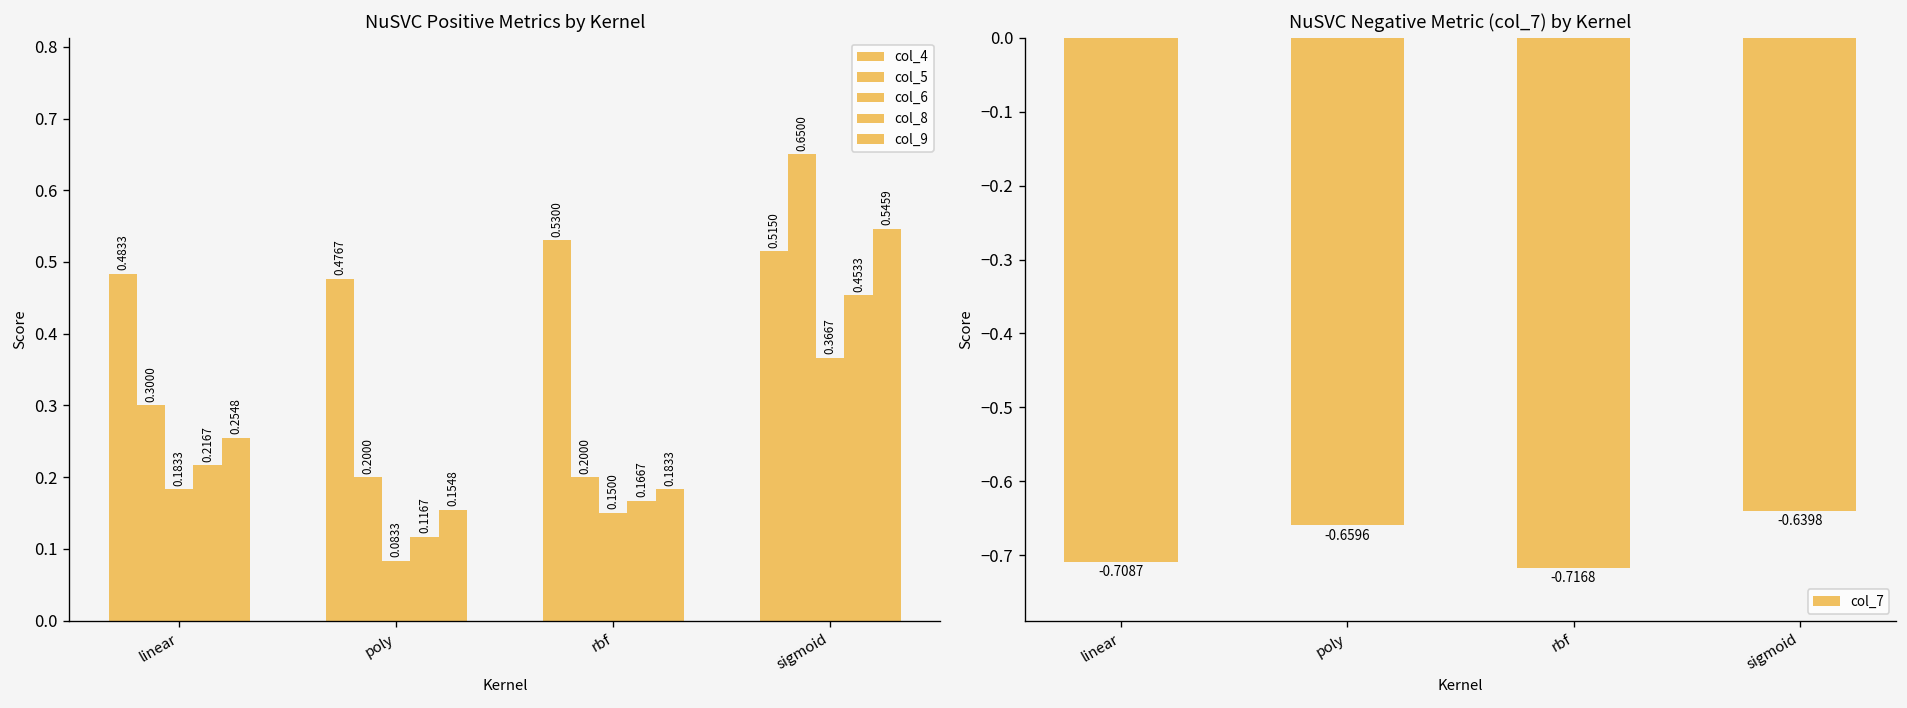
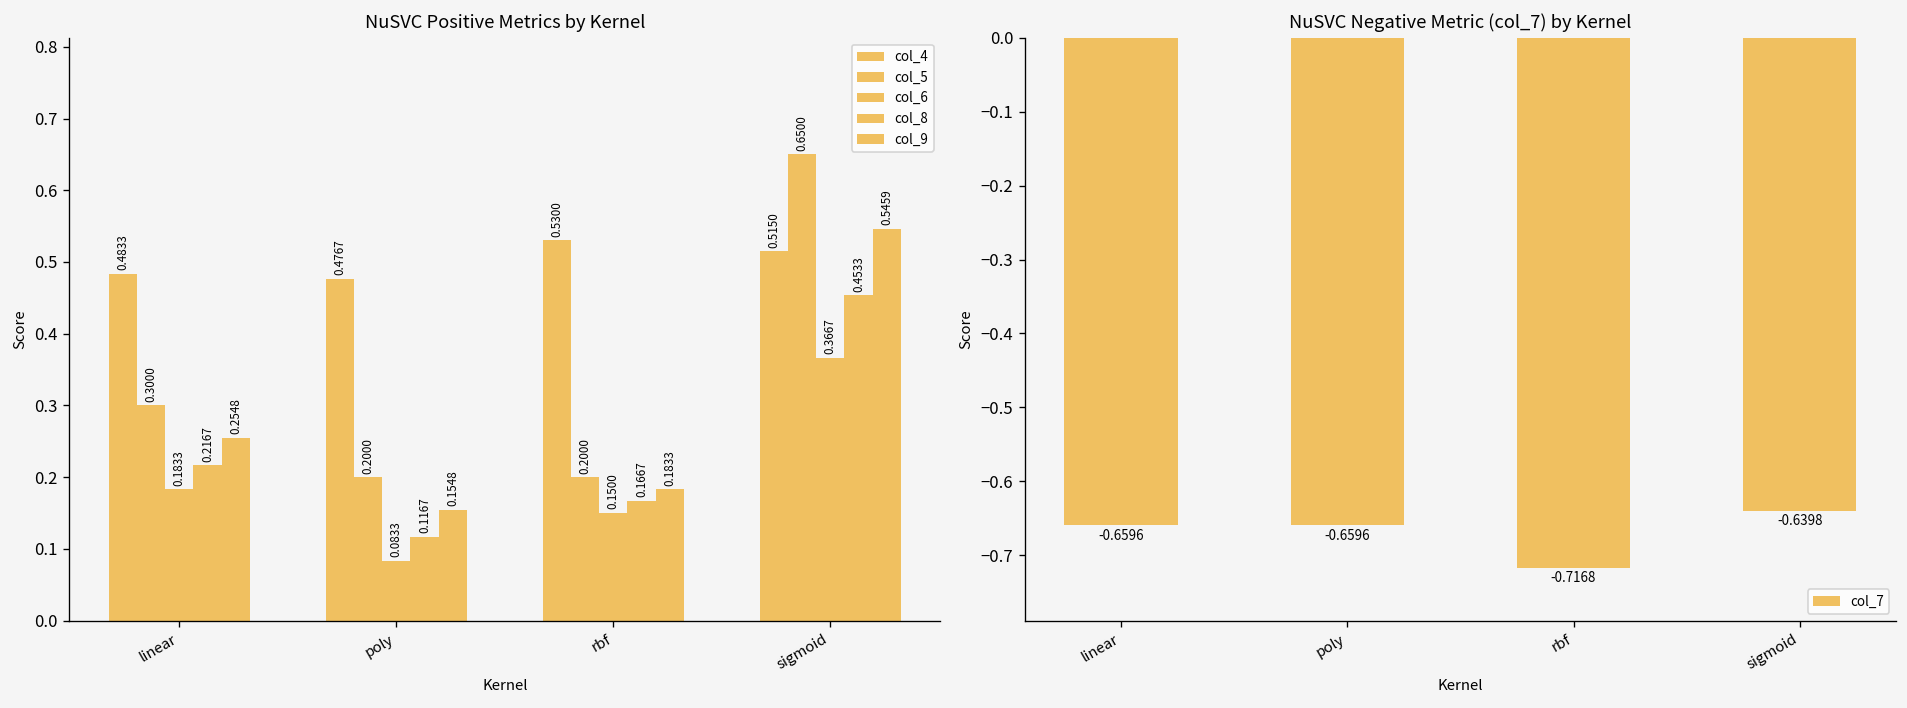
  {
    "NuSVC Negative Metric (col_7) by Kernel": {
-     "linear": -0.7087,
+     "linear": -0.6596,
      "poly": -0.6596,
      "rbf": -0.7168,
      "sigmoid": -0.6398
    }
  }
